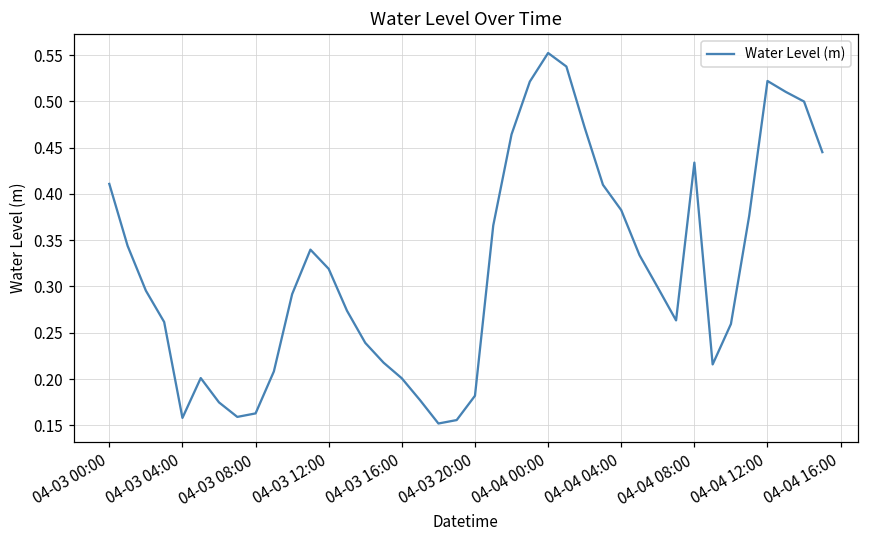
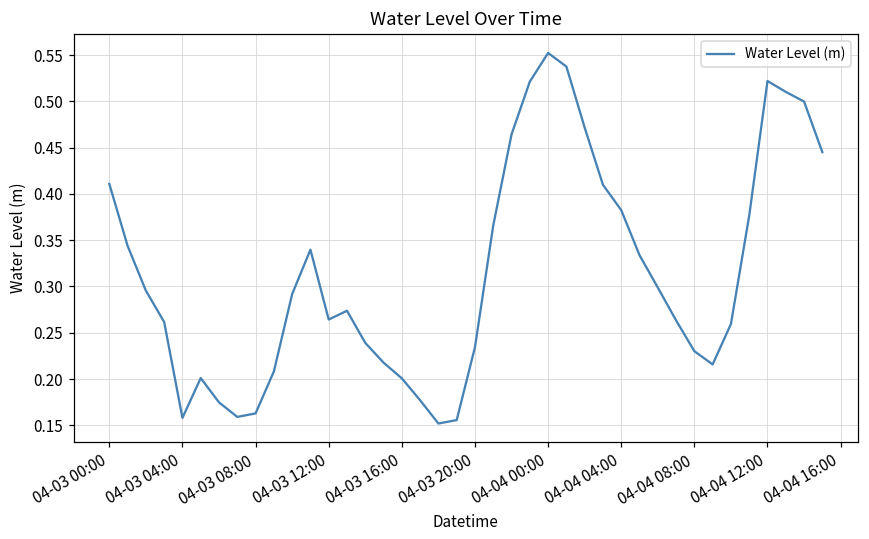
  {
    "04-03 00:00": 0.41,
    "04-03 04:00": 0.16,
    "04-03 08:00": 0.16,
-   "04-03 12:00": 0.32,
+   "04-03 12:00": 0.26,
    "04-03 16:00": 0.20,
-   "04-03 20:00": 0.18,
+   "04-03 20:00": 0.23,
    "04-04 00:00": 0.55,
    "04-04 04:00": 0.38,
-   "04-04 08:00": 0.43,
+   "04-04 08:00": 0.23,
    "04-04 12:00": 0.52
  }
